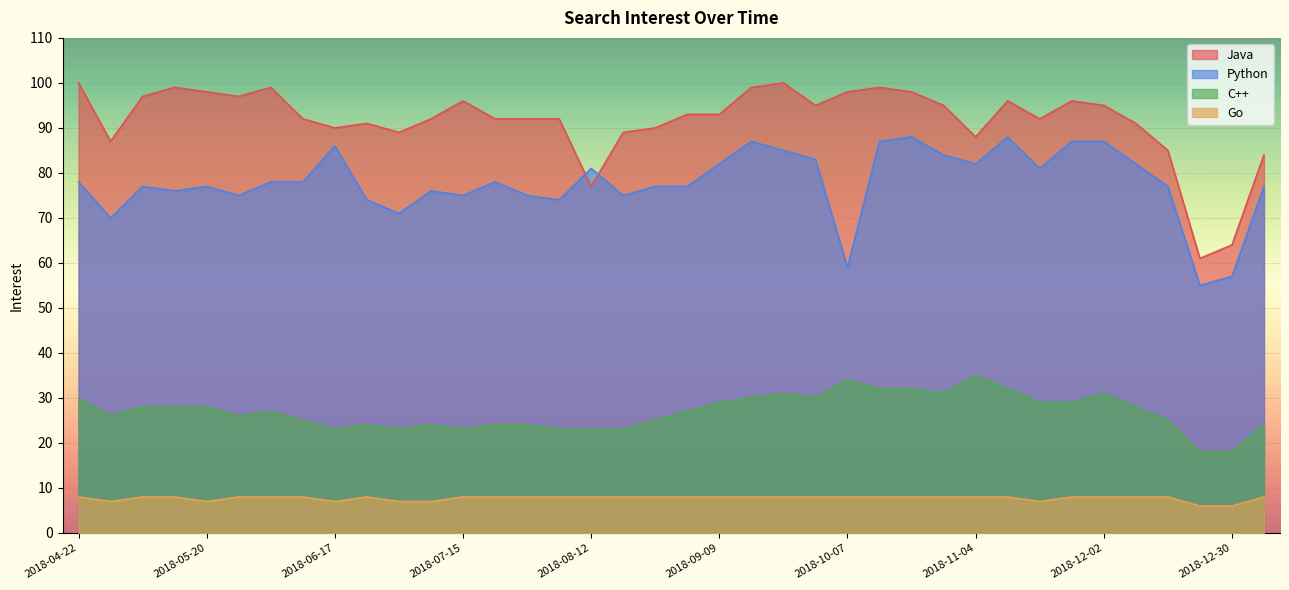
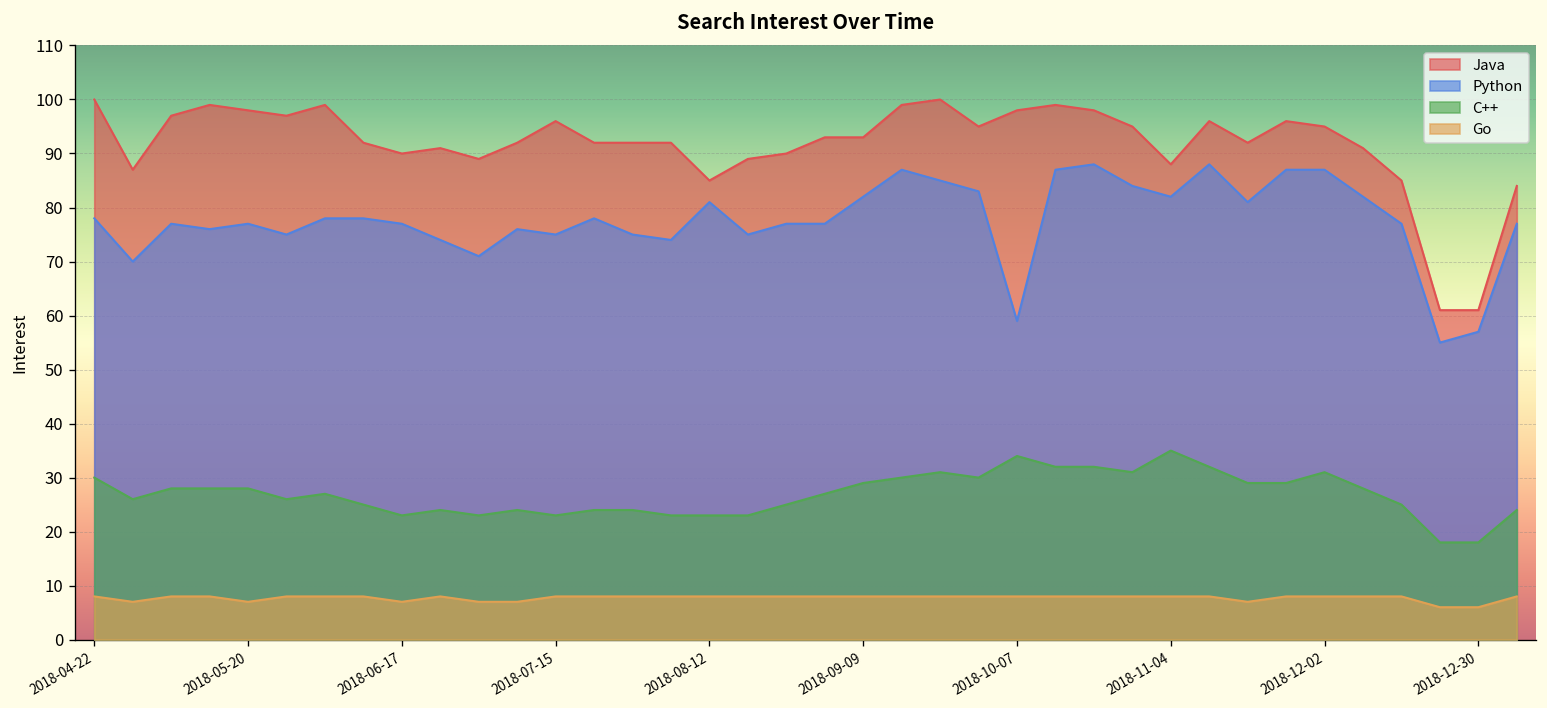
  {
    "Java": {
      "2018-04-22": 100,
      "2018-05-20": 98,
      "2018-06-17": 90,
      "2018-07-15": 96,
-     "2018-08-12": 77,
+     "2018-08-12": 85,
      "2018-09-09": 93,
      "2018-10-07": 98,
      "2018-11-04": 88,
      "2018-12-02": 95,
-     "2018-12-30": 64
+     "2018-12-30": 61
    },
    "Python": {
      "2018-04-22": 78,
      "2018-05-20": 77,
-     "2018-06-17": 86,
+     "2018-06-17": 77,
      "2018-07-15": 75,
      "2018-08-12": 81,
      "2018-09-09": 82,
      "2018-10-07": 59,
      "2018-11-04": 82,
      "2018-12-02": 87,
      "2018-12-30": 57
    },
    "C++": {
      "2018-04-22": 30,
      "2018-05-20": 28,
      "2018-06-17": 23,
      "2018-07-15": 23,
      "2018-08-12": 23,
      "2018-09-09": 29,
      "2018-10-07": 34,
      "2018-11-04": 35,
      "2018-12-02": 31,
      "2018-12-30": 18
    },
    "Go": {
      "2018-04-22": 8,
      "2018-05-20": 7,
      "2018-06-17": 7,
      "2018-07-15": 8,
      "2018-08-12": 8,
      "2018-09-09": 8,
      "2018-10-07": 8,
      "2018-11-04": 8,
      "2018-12-02": 8,
      "2018-12-30": 6
    }
  }
